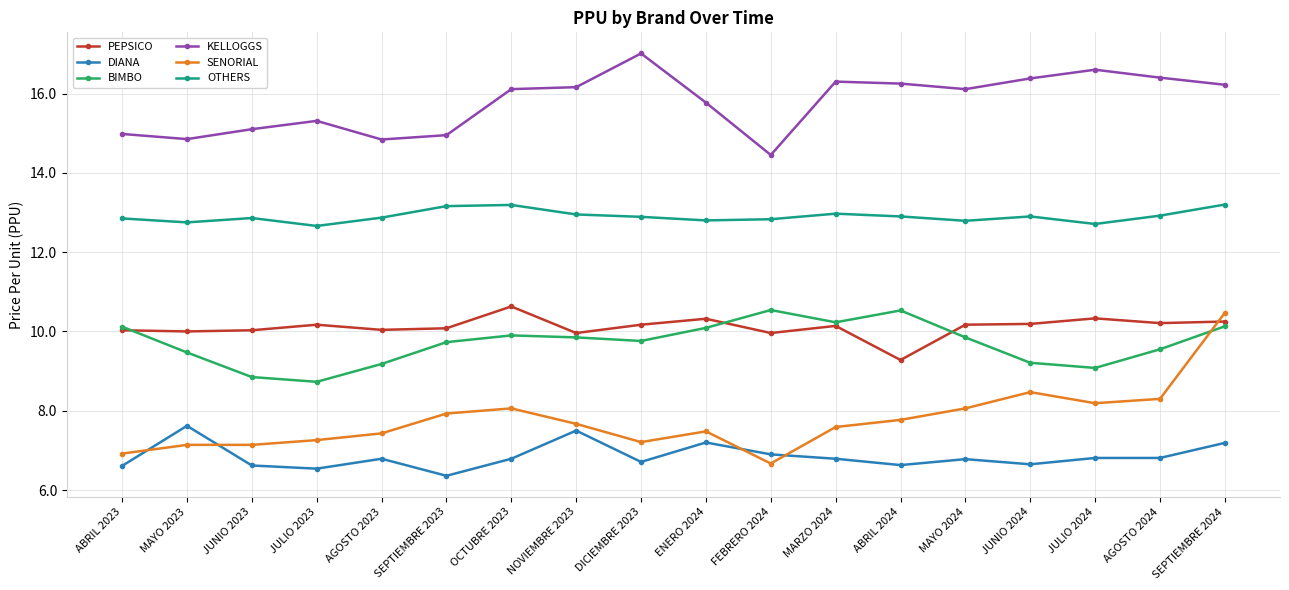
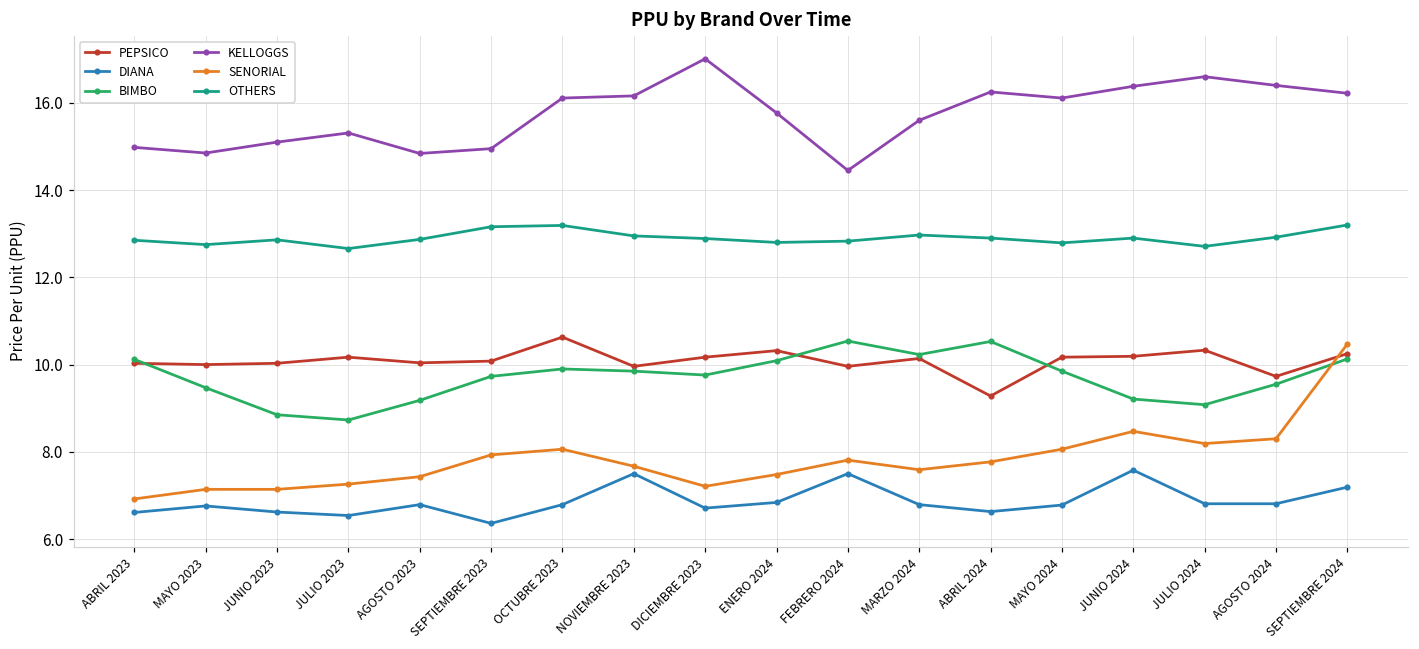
  {
    "PEPSICO": {
      "ABRIL 2023": 10.0,
      "MAYO 2023": 10.0,
      "JUNIO 2023": 10.0,
      "JULIO 2023": 10.2,
      "AGOSTO 2023": 10.0,
      "SEPTIEMBRE 2023": 10.1,
      "OCTUBRE 2023": 10.6,
      "NOVIEMBRE 2023": 10.0,
      "DICIEMBRE 2023": 10.2,
      "ENERO 2024": 10.3,
      "FEBRERO 2024": 10.0,
      "MARZO 2024": 10.1,
      "ABRIL 2024": 9.3,
      "MAYO 2024": 10.2,
      "JUNIO 2024": 10.2,
      "JULIO 2024": 10.3,
-     "AGOSTO 2024": 10.2,
+     "AGOSTO 2024": 9.7,
      "SEPTIEMBRE 2024": 10.3
    },
    "DIANA": {
      "ABRIL 2023": 6.6,
-     "MAYO 2023": 7.6,
+     "MAYO 2023": 6.8,
      "JUNIO 2023": 6.6,
      "JULIO 2023": 6.5,
      "AGOSTO 2023": 6.8,
      "SEPTIEMBRE 2023": 6.4,
      "OCTUBRE 2023": 6.8,
      "NOVIEMBRE 2023": 7.5,
      "DICIEMBRE 2023": 6.7,
-     "ENERO 2024": 7.2,
-     "FEBRERO 2024": 6.9,
+     "ENERO 2024": 6.8,
+     "FEBRERO 2024": 7.5,
      "MARZO 2024": 6.8,
      "ABRIL 2024": 6.6,
      "MAYO 2024": 6.8,
-     "JUNIO 2024": 6.7,
+     "JUNIO 2024": 7.6,
      "JULIO 2024": 6.8,
      "AGOSTO 2024": 6.8,
      "SEPTIEMBRE 2024": 7.2
    },
    "KELLOGGS": {
      "ABRIL 2023": 15.0,
      "MAYO 2023": 14.9,
      "JUNIO 2023": 15.1,
      "JULIO 2023": 15.3,
      "AGOSTO 2023": 14.8,
      "SEPTIEMBRE 2023": 15.0,
      "OCTUBRE 2023": 16.1,
      "NOVIEMBRE 2023": 16.2,
      "DICIEMBRE 2023": 17.0,
      "ENERO 2024": 15.8,
      "FEBRERO 2024": 14.5,
-     "MARZO 2024": 16.3,
+     "MARZO 2024": 15.6,
      "ABRIL 2024": 16.3,
      "MAYO 2024": 16.1,
      "JUNIO 2024": 16.4,
      "JULIO 2024": 16.6,
      "AGOSTO 2024": 16.4,
      "SEPTIEMBRE 2024": 16.2
    },
    "SENORIAL": {
      "ABRIL 2023": 6.9,
      "MAYO 2023": 7.1,
      "JUNIO 2023": 7.1,
      "JULIO 2023": 7.3,
      "AGOSTO 2023": 7.4,
      "SEPTIEMBRE 2023": 7.9,
      "OCTUBRE 2023": 8.1,
      "NOVIEMBRE 2023": 7.7,
      "DICIEMBRE 2023": 7.2,
      "ENERO 2024": 7.5,
-     "FEBRERO 2024": 6.7,
+     "FEBRERO 2024": 7.8,
      "MARZO 2024": 7.6,
      "ABRIL 2024": 7.8,
      "MAYO 2024": 8.1,
      "JUNIO 2024": 8.5,
      "JULIO 2024": 8.2,
      "AGOSTO 2024": 8.3,
      "SEPTIEMBRE 2024": 10.5
    }
  }
